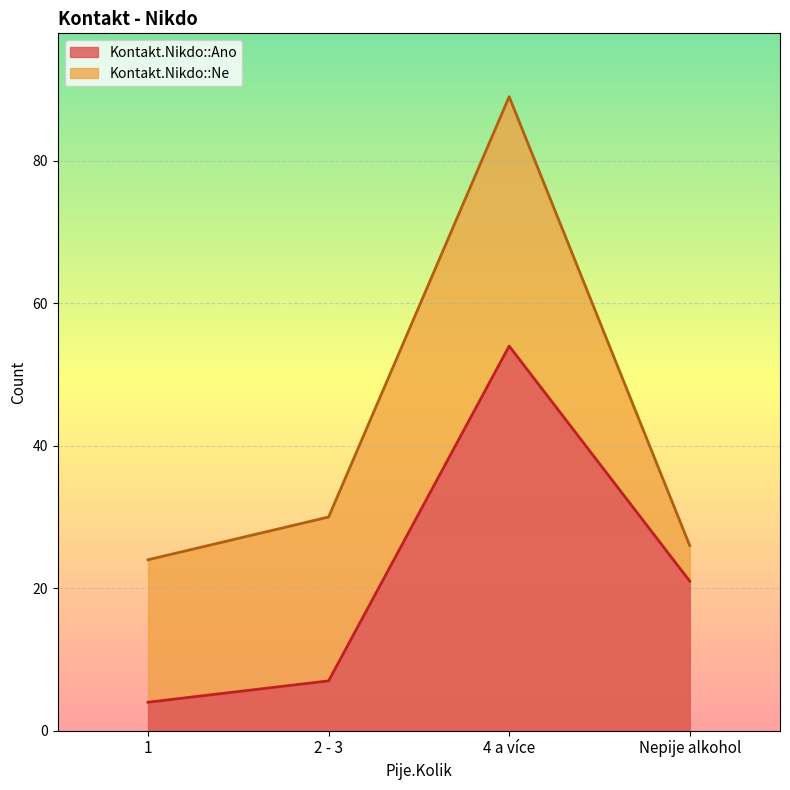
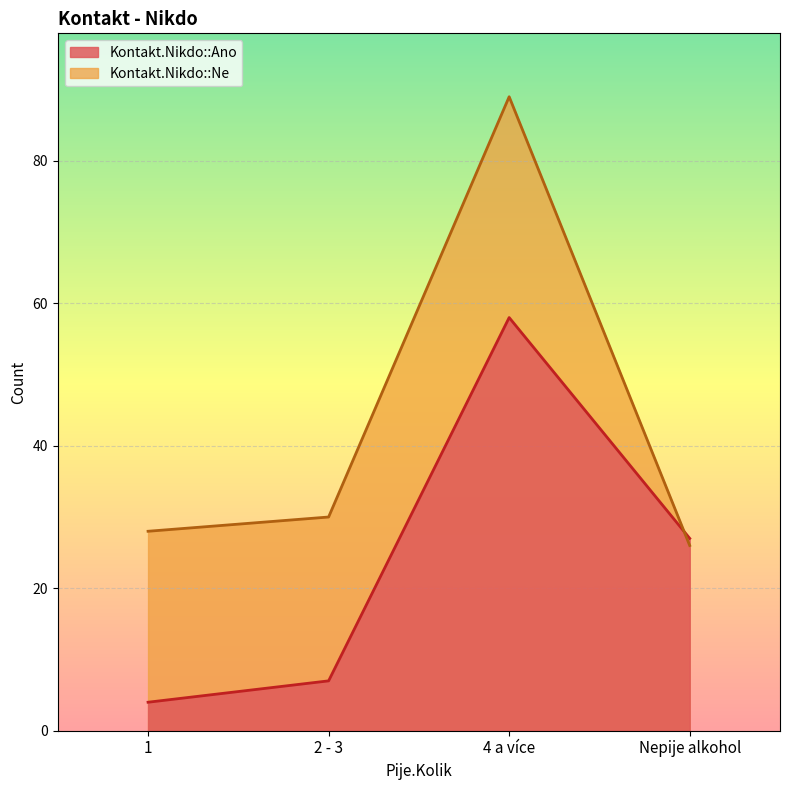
  {
    "Kontakt.Nikdo::Ano": {
      "1": 4,
      "2 - 3": 7,
-     "4 a více": 54,
-     "Nepije alkohol": 21
+     "4 a více": 58,
+     "Nepije alkohol": 27
    },
    "Kontakt.Nikdo::Ne": {
-     "1": 24,
+     "1": 28,
      "2 - 3": 30,
      "4 a více": 89,
      "Nepije alkohol": 26
    }
  }
